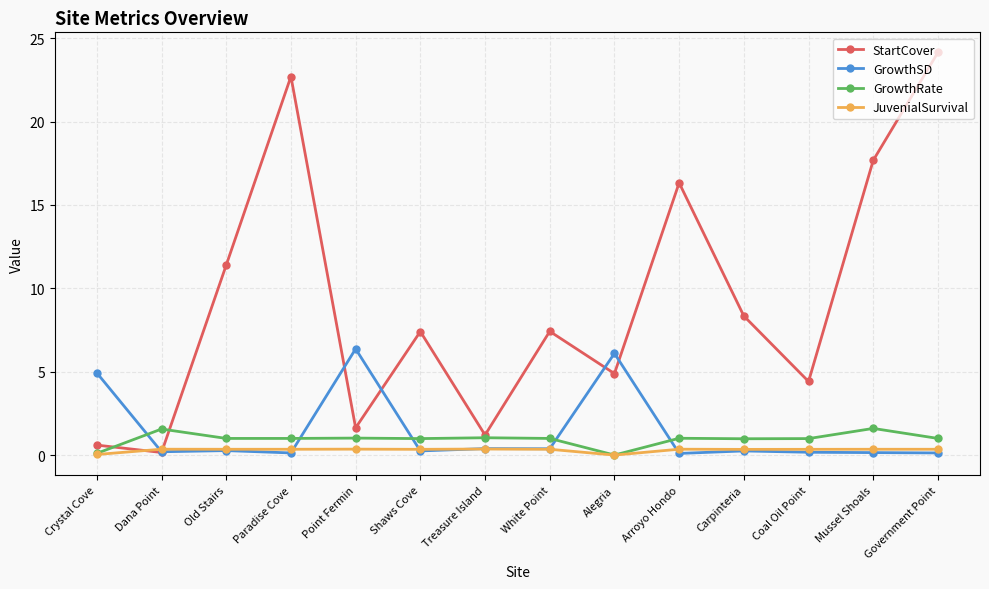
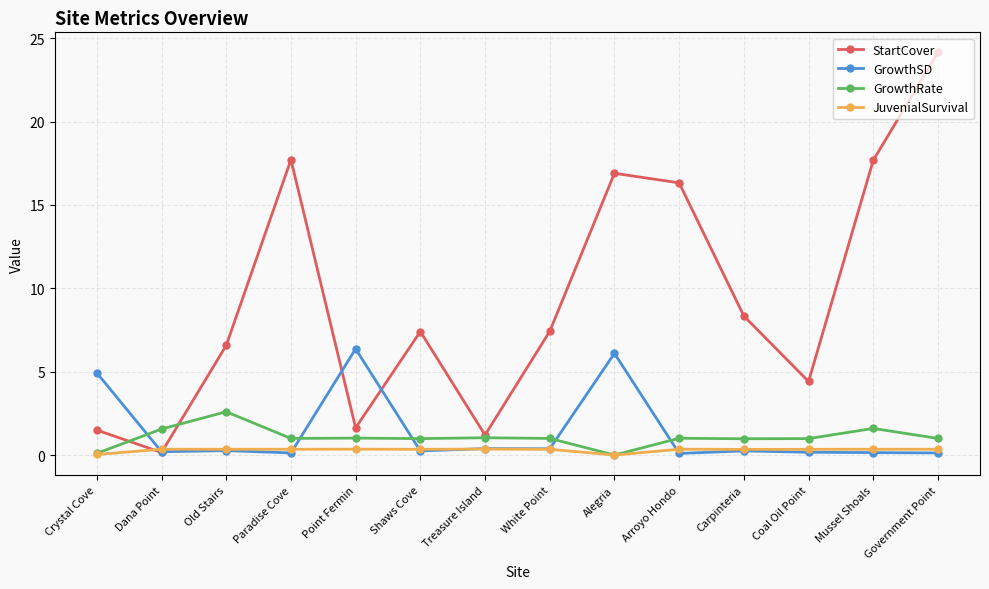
  {
    "StartCover": {
-     "Crystal Cove": 0.6,
-     "Old Stairs": 11.4,
-     "Paradise Cove": 22.7,
+     "Crystal Cove": 1.5,
+     "Old Stairs": 6.6,
+     "Paradise Cove": 17.7,
      "Point Fermin": 1.6,
      "Shaws Cove": 7.4,
      "Treasure Island": 1.2,
      "White Point": 7.4,
-     "Alegria": 4.9,
+     "Alegria": 16.9,
      "Arroyo Hondo": 16.3,
      "Carpinteria": 8.3,
      "Coal Oil Point": 4.4,
      "Mussel Shoals": 17.7
    },
    "GrowthSD": {
      "Crystal Cove": 4.9,
      "Paradise Cove": 0.1,
      "Point Fermin": 6.4,
      "Alegria": 6.1,
      "Arroyo Hondo": 0.1,
      "Coal Oil Point": 0.2,
      "Mussel Shoals": 0.2,
      "Government Point": 0.1
    },
    "GrowthRate": {
      "Dana Point": 1.6,
-     "Old Stairs": 1.0,
+     "Old Stairs": 2.6,
      "Paradise Cove": 1.0,
      "Point Fermin": 1.0,
      "Shaws Cove": 1.0,
      "Treasure Island": 1.0,
      "White Point": 1.0,
      "Arroyo Hondo": 1.0,
      "Carpinteria": 1.0,
      "Coal Oil Point": 1.0,
      "Mussel Shoals": 1.6,
      "Government Point": 1.0
    },
    "JuvenialSurvival": {
      "Dana Point": 0.4,
      "Paradise Cove": 0.4,
      "Point Fermin": 0.4,
      "Arroyo Hondo": 0.4,
      "Coal Oil Point": 0.3,
      "Mussel Shoals": 0.4,
      "Government Point": 0.4
    }
  }
